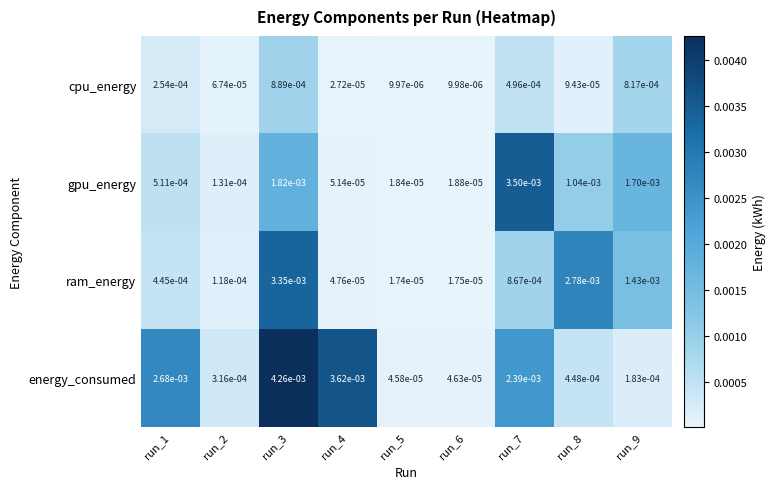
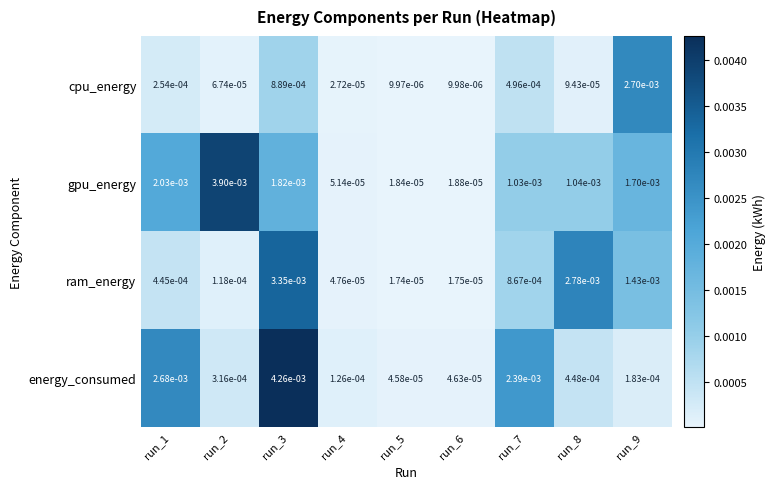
  {
    "cpu_energy": {
      "run_1": "2.54e-04",
      "run_2": "6.74e-05",
      "run_3": "8.89e-04",
      "run_4": "2.72e-05",
      "run_5": "9.97e-06",
      "run_6": "9.98e-06",
      "run_7": "4.96e-04",
      "run_8": "9.43e-05",
-     "run_9": "8.17e-04"
+     "run_9": "2.70e-03"
    },
    "gpu_energy": {
-     "run_1": "5.11e-04",
-     "run_2": "1.31e-04",
+     "run_1": "2.03e-03",
+     "run_2": "3.90e-03",
      "run_3": "1.82e-03",
      "run_4": "5.14e-05",
      "run_5": "1.84e-05",
      "run_6": "1.88e-05",
-     "run_7": "3.50e-03",
+     "run_7": "1.03e-03",
      "run_8": "1.04e-03",
      "run_9": "1.70e-03"
    },
    "ram_energy": {
      "run_1": "4.45e-04",
      "run_2": "1.18e-04",
      "run_3": "3.35e-03",
      "run_4": "4.76e-05",
      "run_5": "1.74e-05",
      "run_6": "1.75e-05",
      "run_7": "8.67e-04",
      "run_8": "2.78e-03",
      "run_9": "1.43e-03"
    },
    "energy_consumed": {
      "run_1": "2.68e-03",
      "run_2": "3.16e-04",
      "run_3": "4.26e-03",
-     "run_4": "3.62e-03",
+     "run_4": "1.26e-04",
      "run_5": "4.58e-05",
      "run_6": "4.63e-05",
      "run_7": "2.39e-03",
      "run_8": "4.48e-04",
      "run_9": "1.83e-04"
    }
  }
